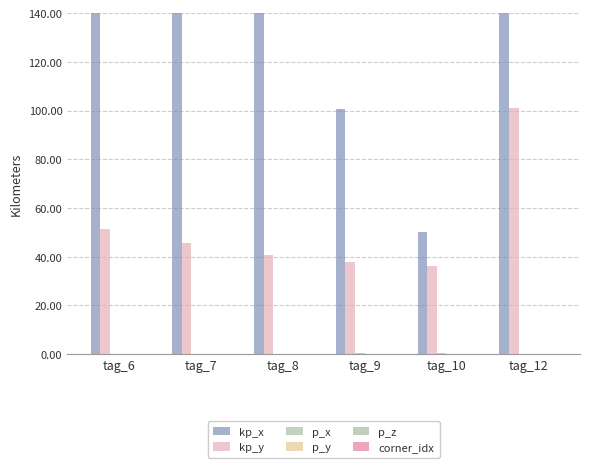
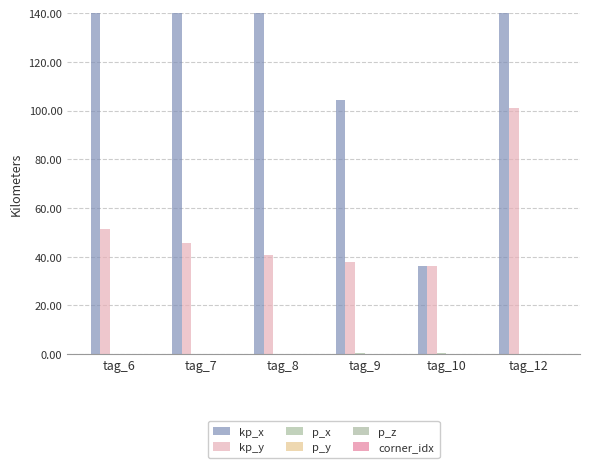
  {
    "kp_x": {
-     "tag_9": 101,
-     "tag_10": 50
+     "tag_9": 104,
+     "tag_10": 36
    }
  }
